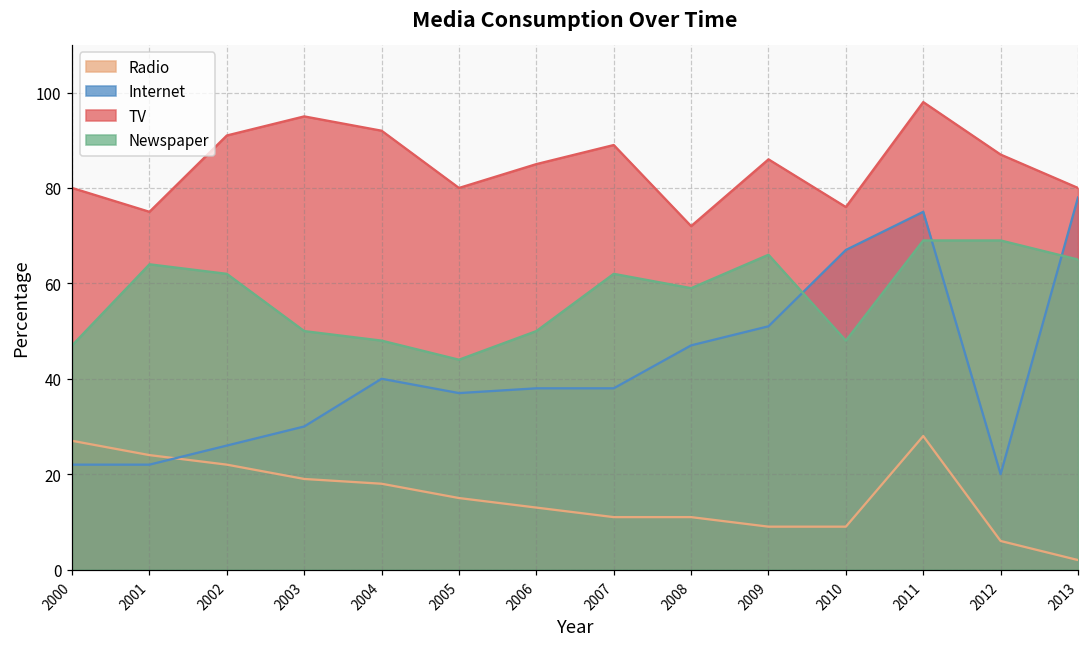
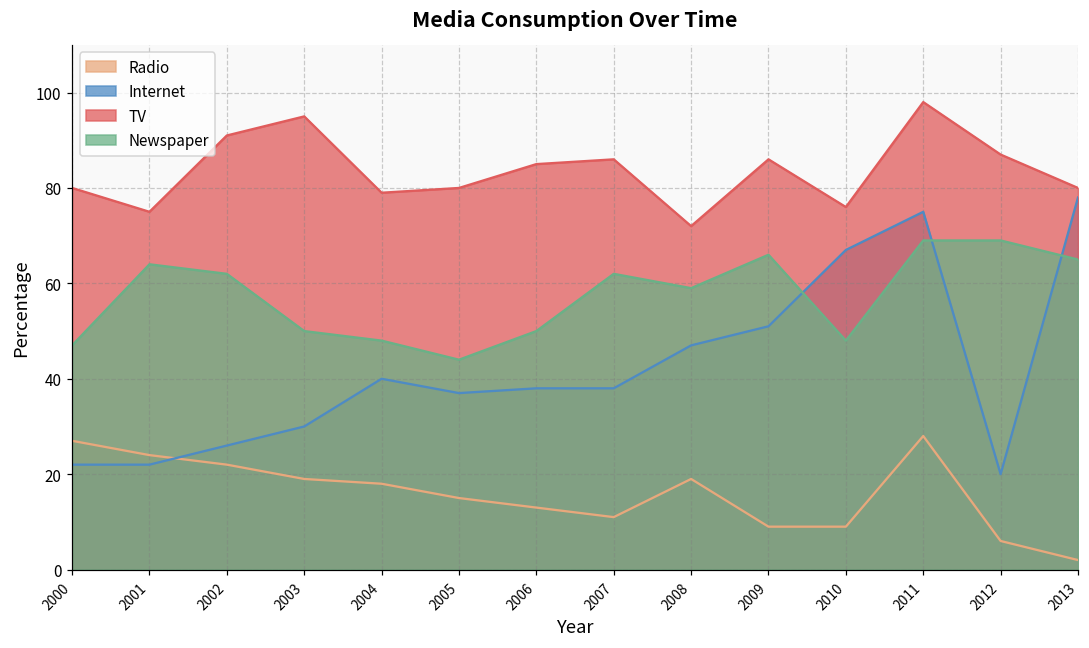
  {
    "Radio": {
      "2000": 27,
      "2001": 24,
      "2002": 22,
      "2003": 19,
      "2004": 18,
      "2005": 15,
      "2006": 13,
      "2007": 11,
-     "2008": 11,
+     "2008": 19,
      "2009": 9,
      "2010": 9,
      "2011": 28,
      "2012": 6,
      "2013": 2
    },
    "Internet": {
      "2000": 22,
      "2001": 22,
      "2002": 26,
      "2003": 30,
      "2004": 40,
      "2005": 37,
      "2006": 38,
      "2007": 38,
      "2008": 47,
      "2009": 51,
      "2010": 67,
      "2011": 75,
      "2012": 20,
      "2013": 78
    },
    "TV": {
      "2000": 80,
      "2001": 75,
      "2002": 91,
      "2003": 95,
-     "2004": 92,
+     "2004": 79,
      "2005": 80,
      "2006": 85,
-     "2007": 89,
+     "2007": 86,
      "2008": 72,
      "2009": 86,
      "2010": 76,
      "2011": 98,
      "2012": 87,
      "2013": 80
    },
    "Newspaper": {
      "2000": 47,
      "2001": 64,
      "2002": 62,
      "2003": 50,
      "2004": 48,
      "2005": 44,
      "2006": 50,
      "2007": 62,
      "2008": 59,
      "2009": 66,
      "2010": 48,
      "2011": 69,
      "2012": 69,
      "2013": 65
    }
  }
